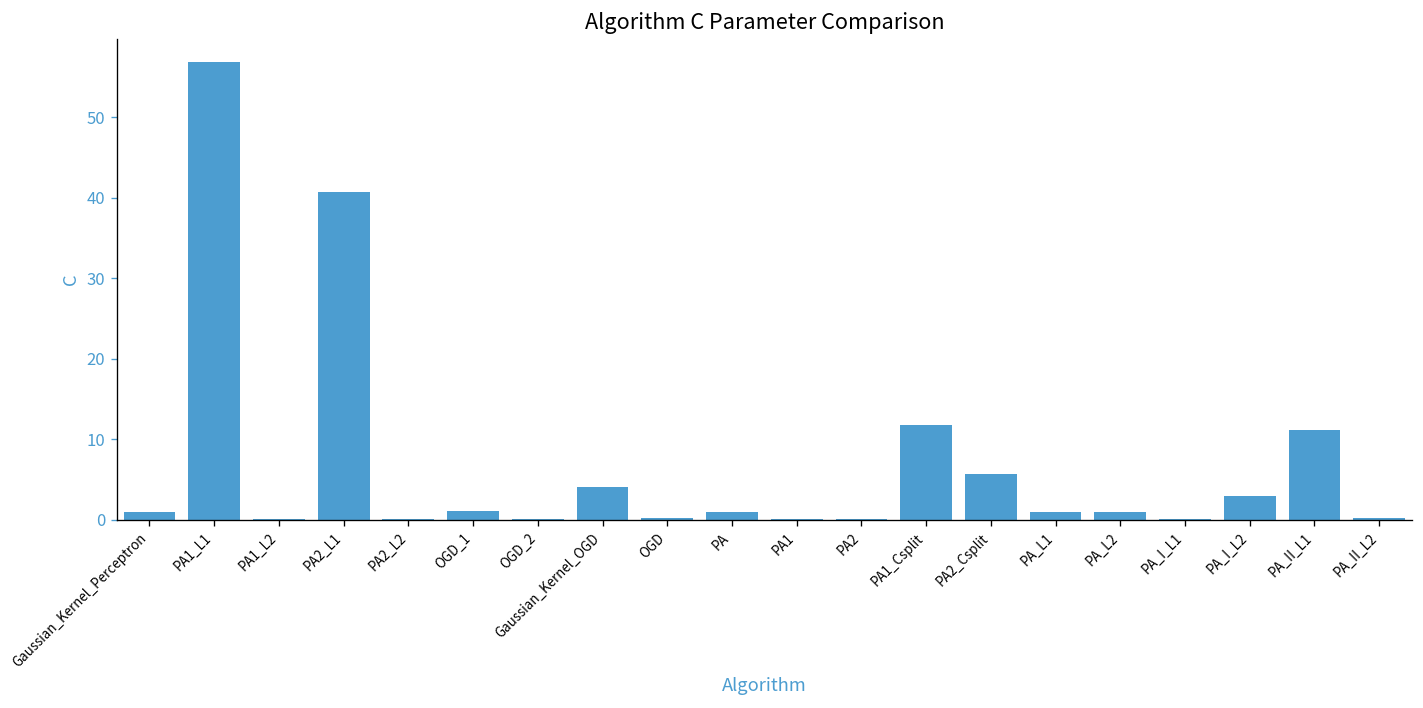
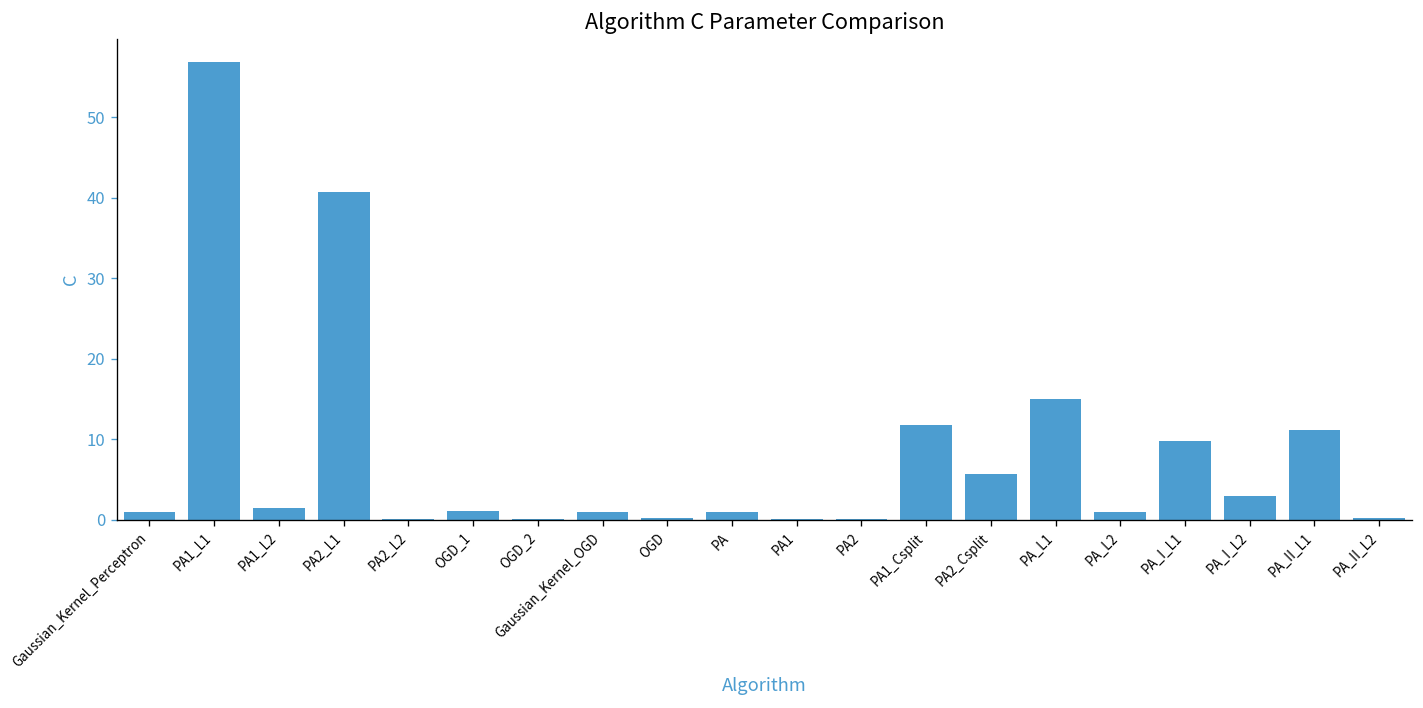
  {
    "Gaussian_Kernel_Perceptron": 1,
    "PA1_L1": 57,
-   "PA1_L2": 0,
+   "PA1_L2": 1,
    "PA2_L1": 41,
    "OGD_1": 1,
-   "Gaussian_Kernel_OGD": 4,
+   "Gaussian_Kernel_OGD": 1,
    "PA": 1,
    "PA1_Csplit": 12,
    "PA2_Csplit": 6,
-   "PA_L1": 1,
+   "PA_L1": 15,
    "PA_L2": 1,
-   "PA_I_L1": 0,
+   "PA_I_L1": 10,
    "PA_I_L2": 3,
    "PA_II_L1": 11
  }
